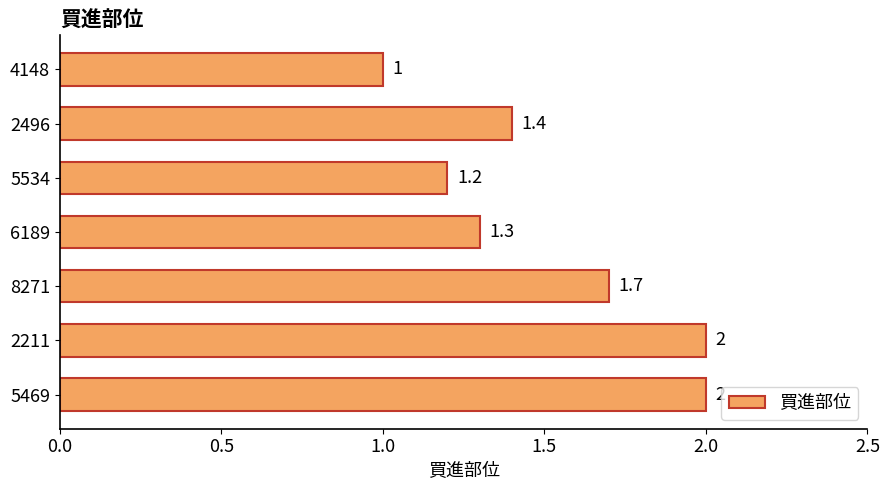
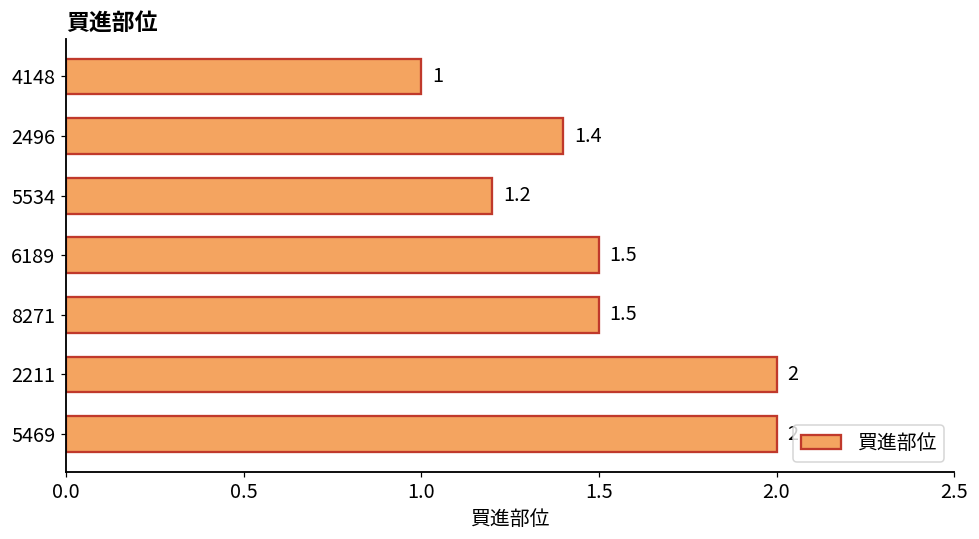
  {
    "4148": 1,
    "2496": 1.4,
    "5534": 1.2,
-   "6189": 1.3,
-   "8271": 1.7,
+   "6189": 1.5,
+   "8271": 1.5,
    "2211": 2
  }
